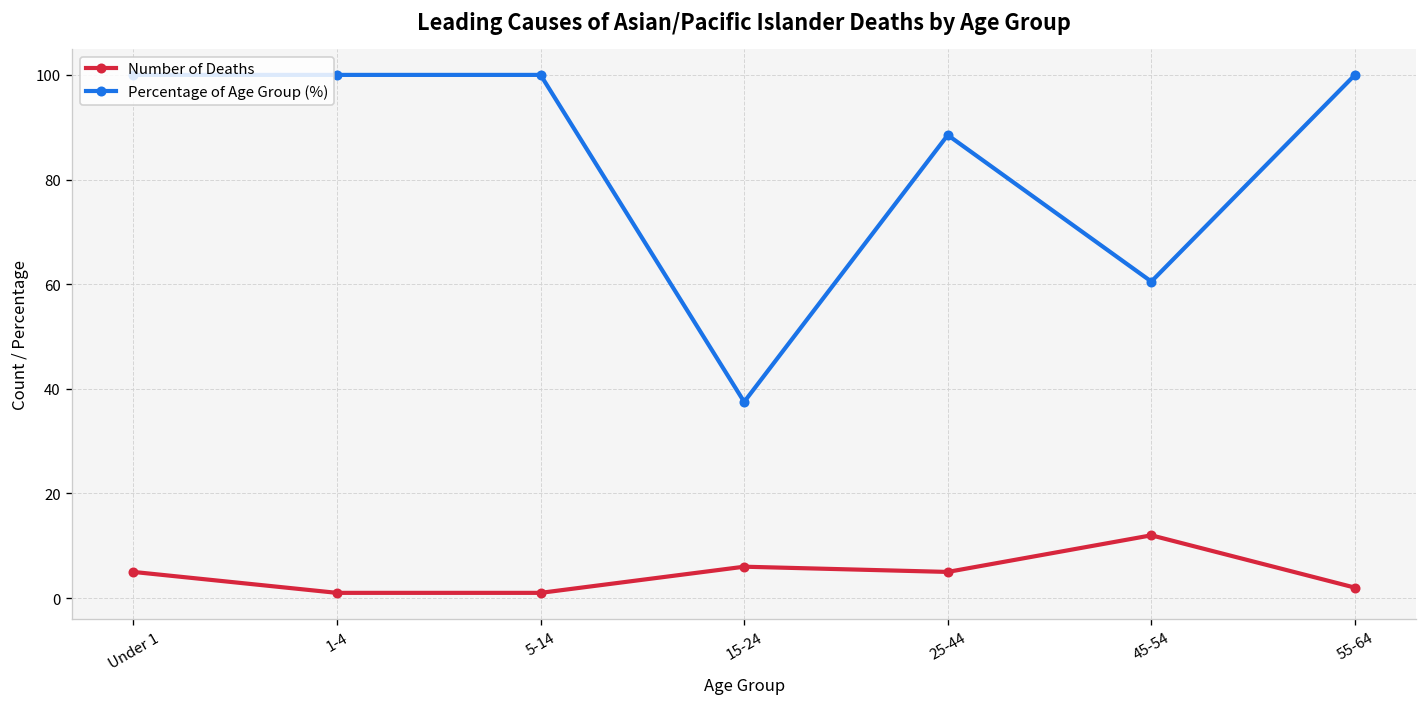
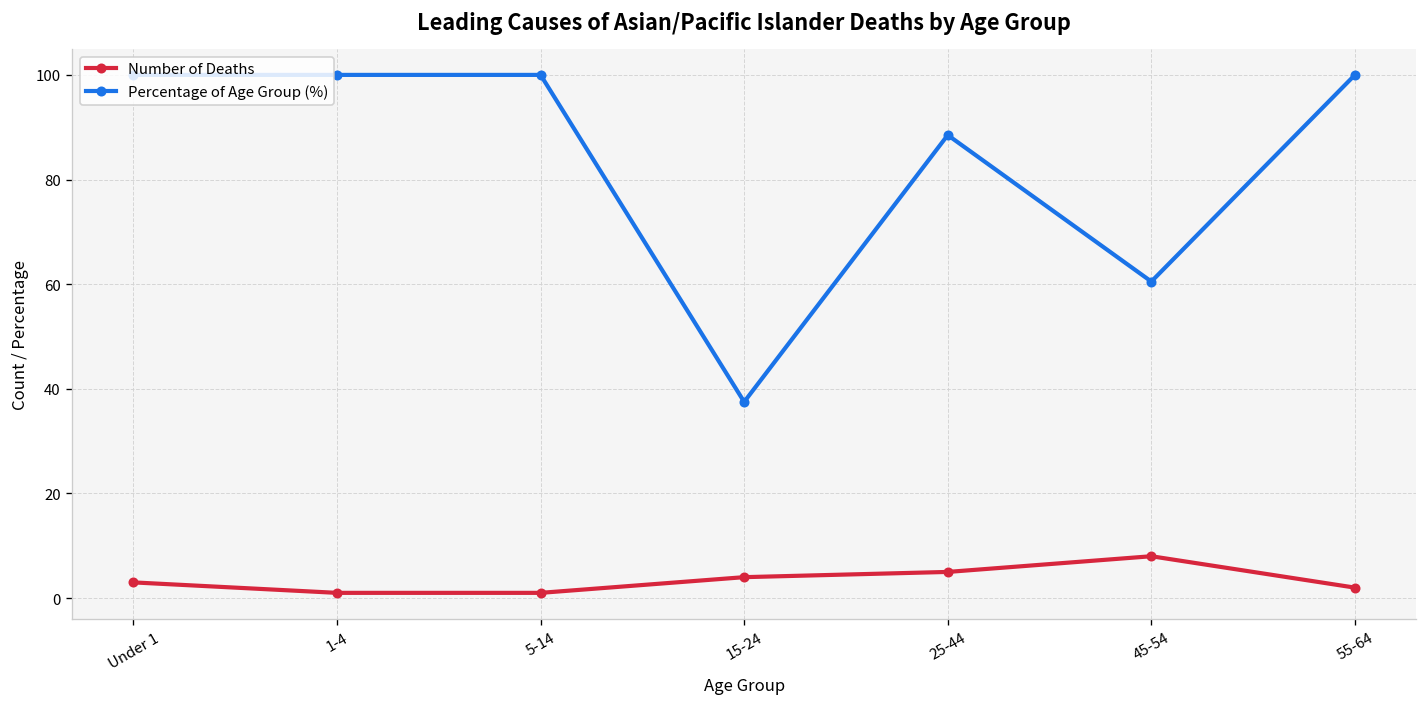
  {
    "Number of Deaths": {
-     "Under 1": 5,
+     "Under 1": 3,
      "1-4": 1,
      "5-14": 1,
-     "15-24": 6,
+     "15-24": 4,
      "25-44": 5,
-     "45-54": 12,
+     "45-54": 8,
      "55-64": 2
    },
    "Percentage of Age Group (%)": {
      "1-4": 100,
      "5-14": 100,
      "15-24": 38,
      "25-44": 89,
      "45-54": 61,
      "55-64": 100
    }
  }
